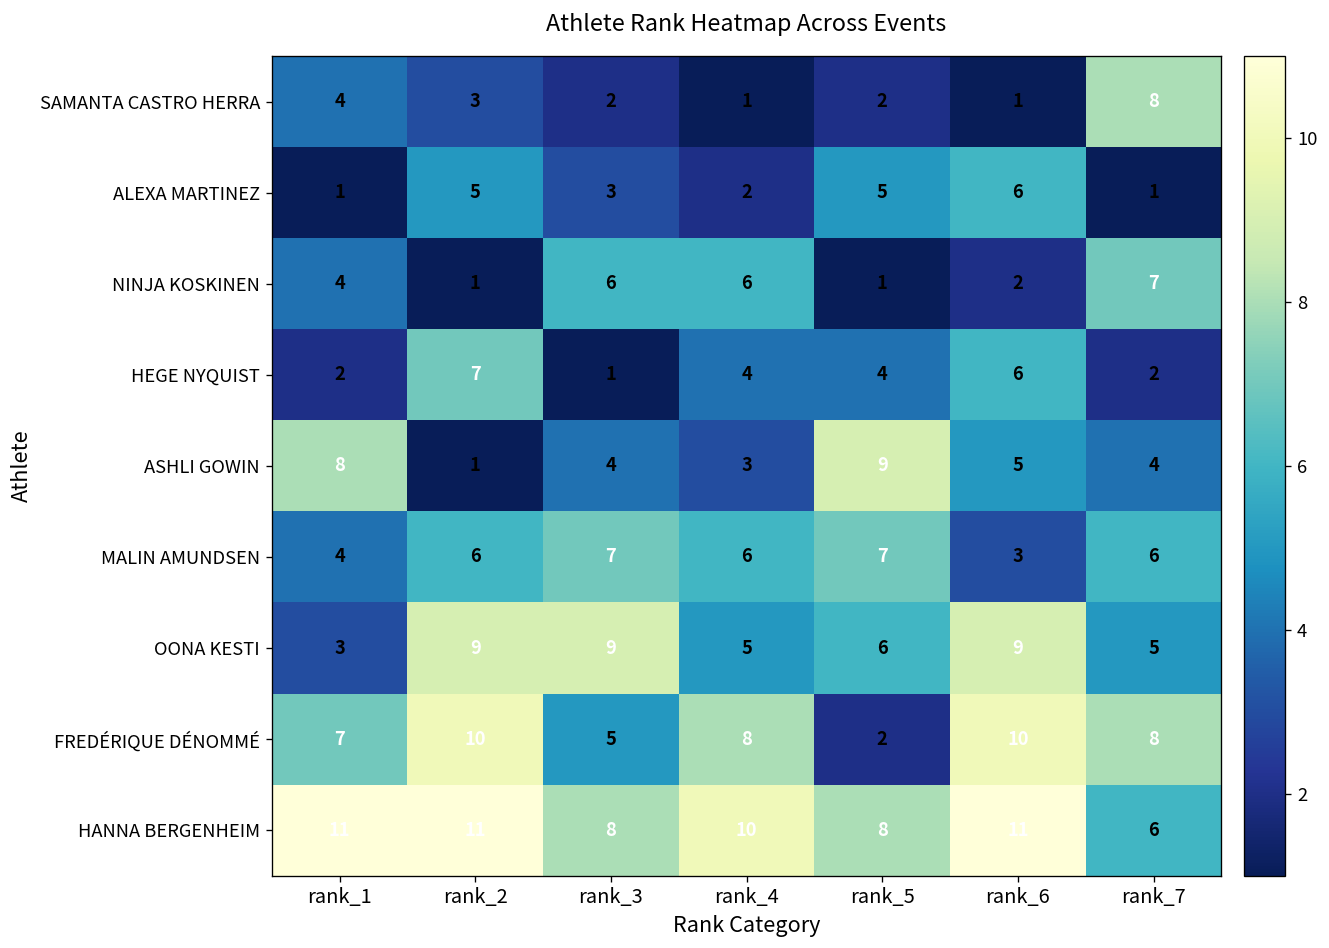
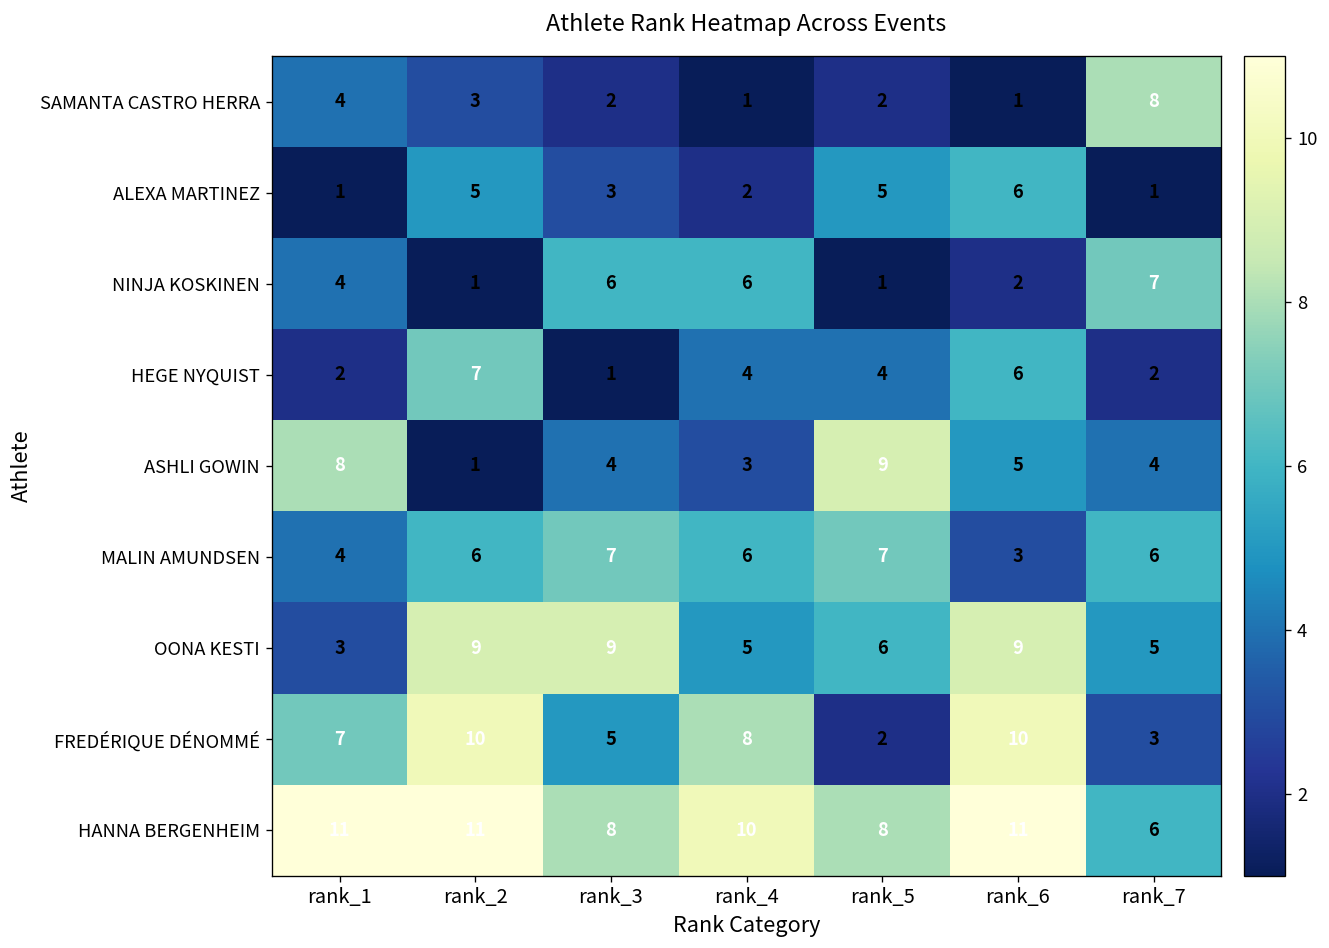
  {
    "SAMANTA CASTRO HERRA": {
      "rank_1": 4,
      "rank_2": 3,
      "rank_3": 2,
      "rank_4": 1,
      "rank_5": 2,
      "rank_6": 1,
      "rank_7": 8
    },
    "ALEXA MARTINEZ": {
      "rank_1": 1,
      "rank_2": 5,
      "rank_3": 3,
      "rank_4": 2,
      "rank_5": 5,
      "rank_6": 6,
      "rank_7": 1
    },
    "NINJA KOSKINEN": {
      "rank_1": 4,
      "rank_2": 1,
      "rank_3": 6,
      "rank_4": 6,
      "rank_5": 1,
      "rank_6": 2,
      "rank_7": 7
    },
    "HEGE NYQUIST": {
      "rank_1": 2,
      "rank_2": 7,
      "rank_3": 1,
      "rank_4": 4,
      "rank_5": 4,
      "rank_6": 6,
      "rank_7": 2
    },
    "ASHLI GOWIN": {
      "rank_1": 8,
      "rank_2": 1,
      "rank_3": 4,
      "rank_4": 3,
      "rank_5": 9,
      "rank_6": 5,
      "rank_7": 4
    },
    "MALIN AMUNDSEN": {
      "rank_1": 4,
      "rank_2": 6,
      "rank_3": 7,
      "rank_4": 6,
      "rank_5": 7,
      "rank_6": 3,
      "rank_7": 6
    },
    "OONA KESTI": {
      "rank_1": 3,
      "rank_2": 9,
      "rank_3": 9,
      "rank_4": 5,
      "rank_5": 6,
      "rank_6": 9,
      "rank_7": 5
    },
    "FREDÉRIQUE DÉNOMMÉ": {
      "rank_1": 7,
      "rank_2": 10,
      "rank_3": 5,
      "rank_4": 8,
      "rank_5": 2,
      "rank_6": 10,
-     "rank_7": 8
+     "rank_7": 3
    },
    "HANNA BERGENHEIM": {
      "rank_3": 8,
      "rank_4": 10,
      "rank_5": 8,
      "rank_7": 6
    }
  }
